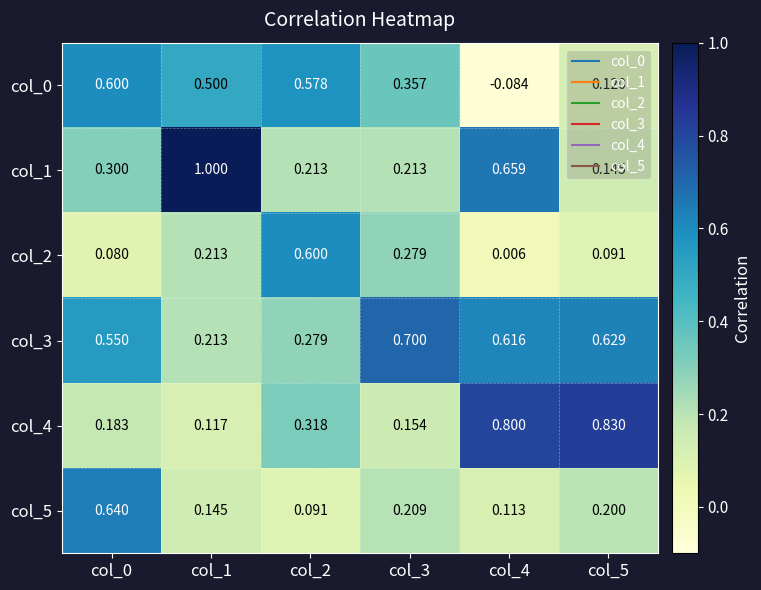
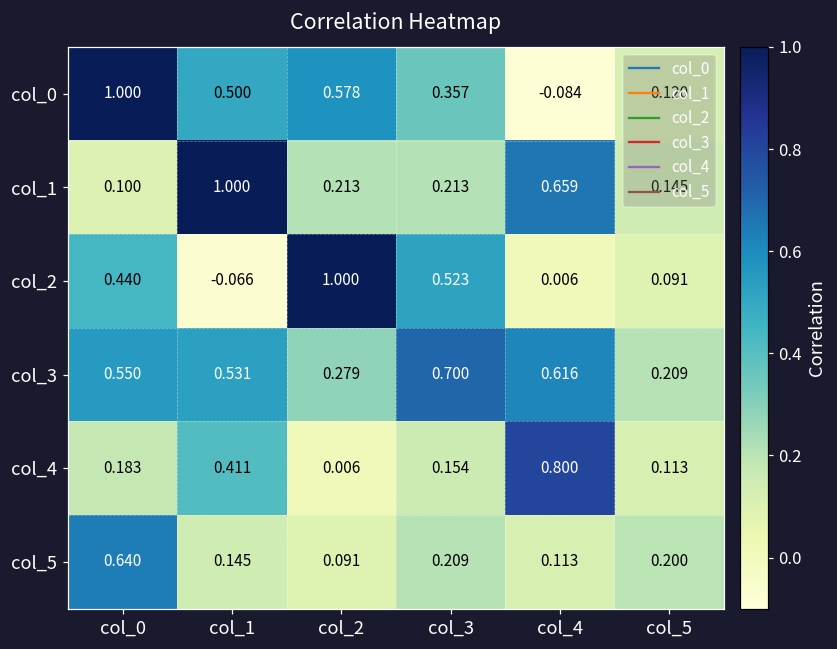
  {
    "col_0": {
-     "col_0": 0.600,
+     "col_0": 1.000,
      "col_1": 0.500,
      "col_2": 0.578,
      "col_3": 0.357,
      "col_4": -0.084
    },
    "col_1": {
-     "col_0": 0.300,
+     "col_0": 0.100,
      "col_1": 1.000,
      "col_2": 0.213,
      "col_3": 0.213,
      "col_4": 0.659
    },
    "col_2": {
-     "col_0": 0.080,
-     "col_1": 0.213,
-     "col_2": 0.600,
-     "col_3": 0.279,
+     "col_0": 0.440,
+     "col_1": -0.066,
+     "col_2": 1.000,
+     "col_3": 0.523,
      "col_4": 0.006,
      "col_5": 0.091
    },
    "col_3": {
      "col_0": 0.550,
-     "col_1": 0.213,
+     "col_1": 0.531,
      "col_2": 0.279,
      "col_3": 0.700,
      "col_4": 0.616,
-     "col_5": 0.629
+     "col_5": 0.209
    },
    "col_4": {
      "col_0": 0.183,
-     "col_1": 0.117,
-     "col_2": 0.318,
+     "col_1": 0.411,
+     "col_2": 0.006,
      "col_3": 0.154,
      "col_4": 0.800,
-     "col_5": 0.830
+     "col_5": 0.113
    },
    "col_5": {
      "col_0": 0.640,
      "col_1": 0.145,
      "col_2": 0.091,
      "col_3": 0.209,
      "col_4": 0.113,
      "col_5": 0.200
    }
  }
